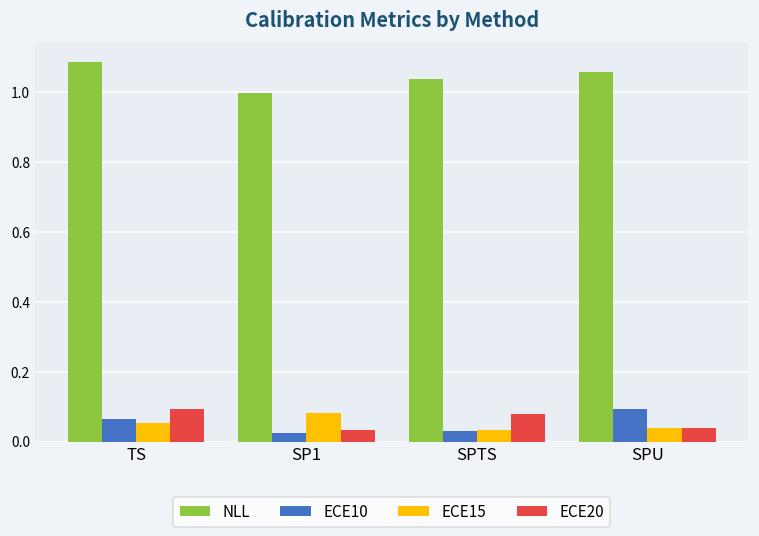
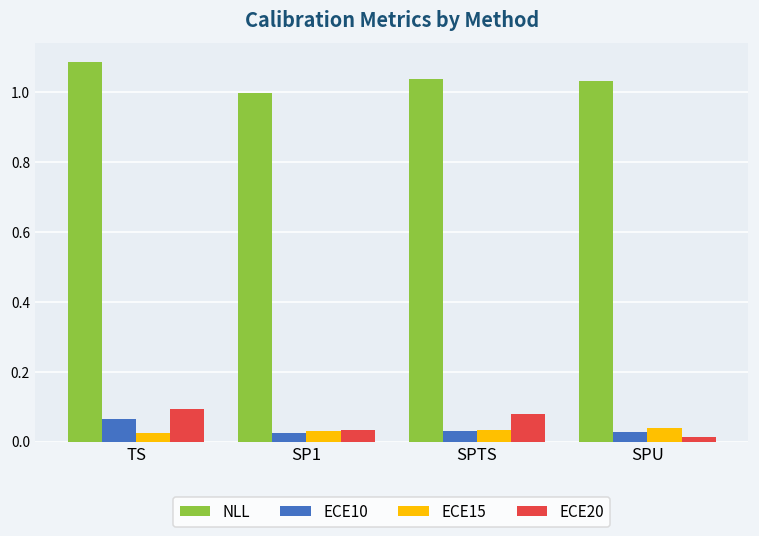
  {
    "NLL": {
      "TS": 1.09,
      "SP1": 1.00,
      "SPTS": 1.04,
-     "SPU": 1.06
+     "SPU": 1.03
    },
    "ECE10": {
      "TS": 0.07,
      "SP1": 0.02,
      "SPTS": 0.03,
-     "SPU": 0.09
+     "SPU": 0.03
    },
    "ECE15": {
-     "TS": 0.05,
-     "SP1": 0.08,
+     "TS": 0.03,
+     "SP1": 0.03,
      "SPTS": 0.03,
      "SPU": 0.04
    },
    "ECE20": {
      "TS": 0.09,
      "SP1": 0.03,
      "SPTS": 0.08,
-     "SPU": 0.04
+     "SPU": 0.01
    }
  }
